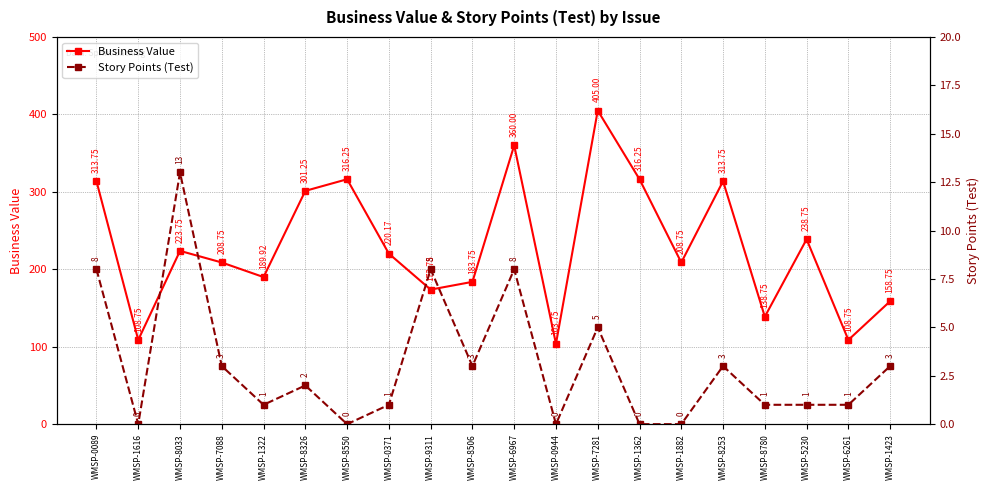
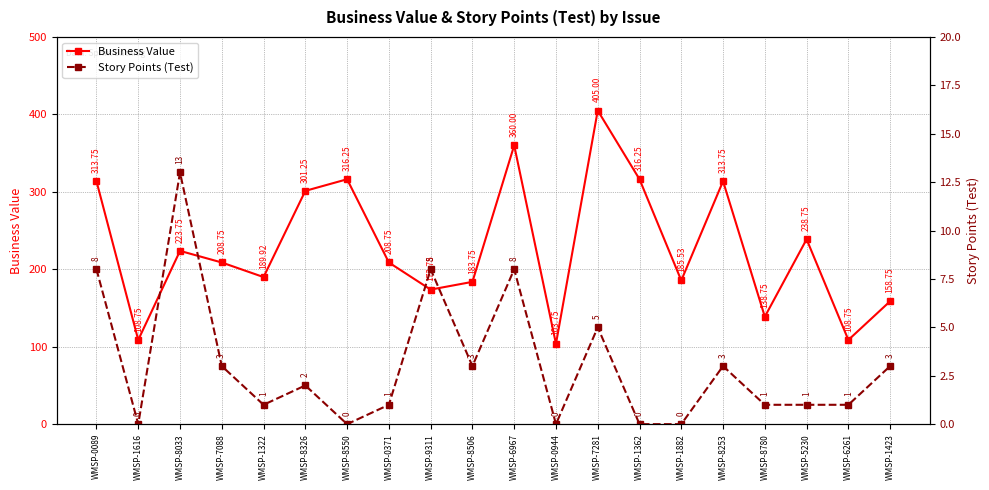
  {
    "Business Value": {
      "WMSP-0089": 313.75,
      "WMSP-1616": 108.75,
      "WMSP-8033": 223.75,
      "WMSP-7088": 208.75,
      "WMSP-1322": 189.92,
      "WMSP-8326": 301.25,
      "WMSP-8550": 316.25,
-     "WMSP-0371": 220.17,
+     "WMSP-0371": 208.75,
      "WMSP-8506": 183.75,
      "WMSP-6967": 360.00,
      "WMSP-0944": 103.75,
      "WMSP-7281": 405.00,
      "WMSP-1362": 316.25,
-     "WMSP-1882": 208.75,
+     "WMSP-1882": 185.53,
      "WMSP-8253": 313.75,
      "WMSP-8780": 138.75,
      "WMSP-5230": 238.75,
      "WMSP-6261": 108.75,
      "WMSP-1423": 158.75
    },
    "Story Points (Test)": {
      "WMSP-0089": 8,
      "WMSP-1616": 0,
      "WMSP-8033": 13,
      "WMSP-7088": 3,
      "WMSP-1322": 1,
      "WMSP-8326": 2,
      "WMSP-8550": 0,
      "WMSP-0371": 1,
      "WMSP-8506": 3,
      "WMSP-6967": 8,
      "WMSP-0944": 0,
      "WMSP-7281": 5,
      "WMSP-1362": 0,
      "WMSP-1882": 0,
      "WMSP-8253": 3,
      "WMSP-8780": 1,
      "WMSP-5230": 1,
      "WMSP-6261": 1,
      "WMSP-1423": 3
    }
  }
